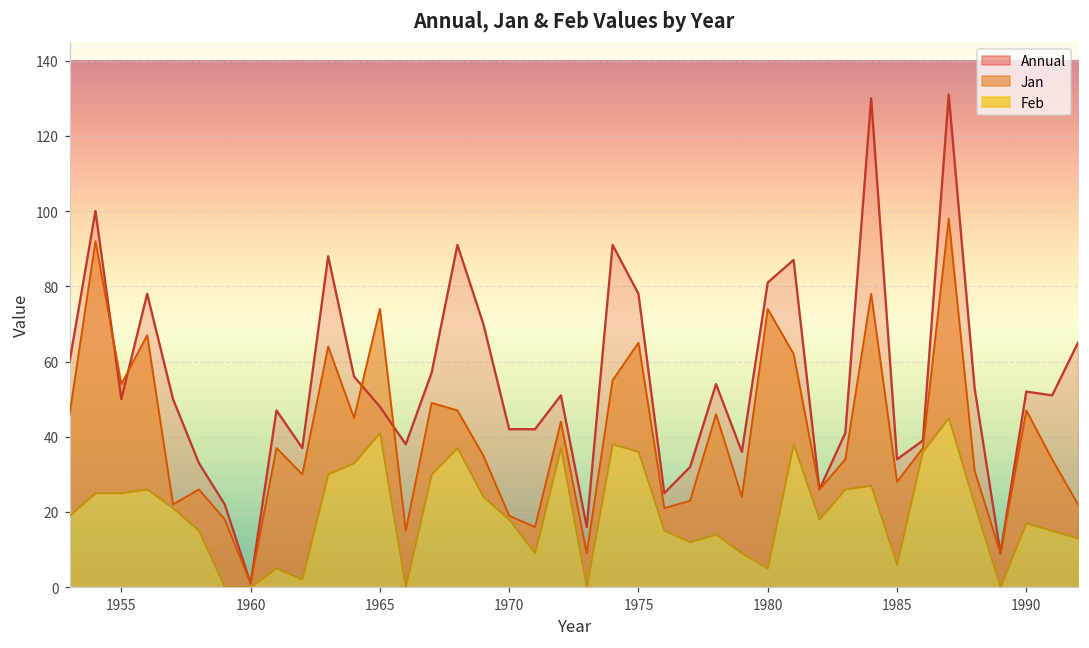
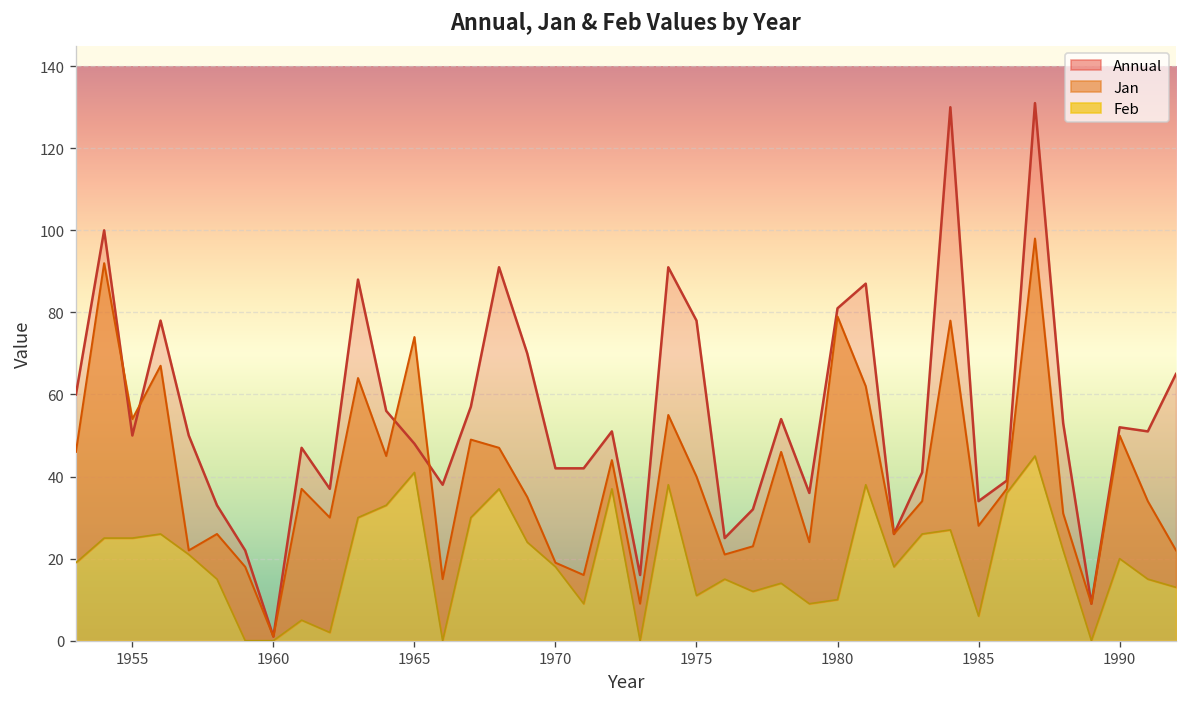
  {
    "Feb": {
      "1955": 25,
      "1960": 0,
      "1965": 41,
      "1970": 18,
-     "1975": 36,
-     "1980": 5,
+     "1975": 11,
+     "1980": 10,
      "1985": 6,
-     "1990": 17
+     "1990": 20
    }
  }
